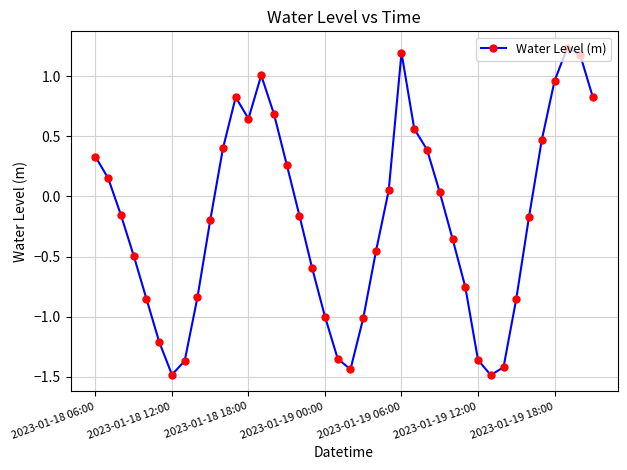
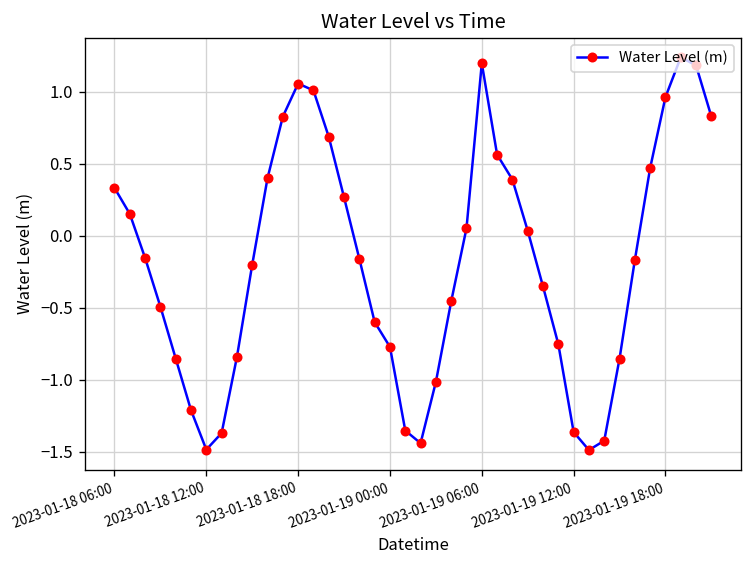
  {
    "2023-01-18 06:00": 0.33,
    "2023-01-18 12:00": -1.48,
-   "2023-01-18 18:00": 0.65,
-   "2023-01-19 00:00": -1.00,
+   "2023-01-18 18:00": 1.06,
+   "2023-01-19 00:00": -0.77,
    "2023-01-19 06:00": 1.20,
    "2023-01-19 12:00": -1.36,
    "2023-01-19 18:00": 0.96
  }
